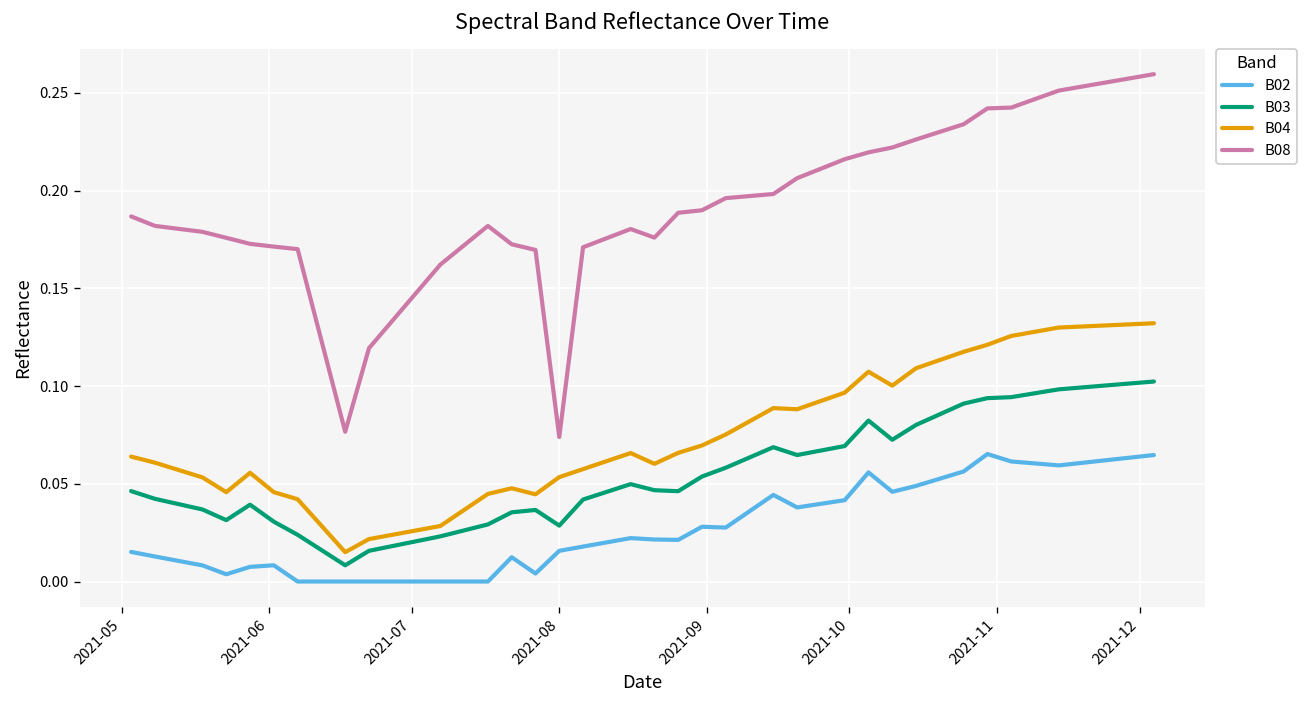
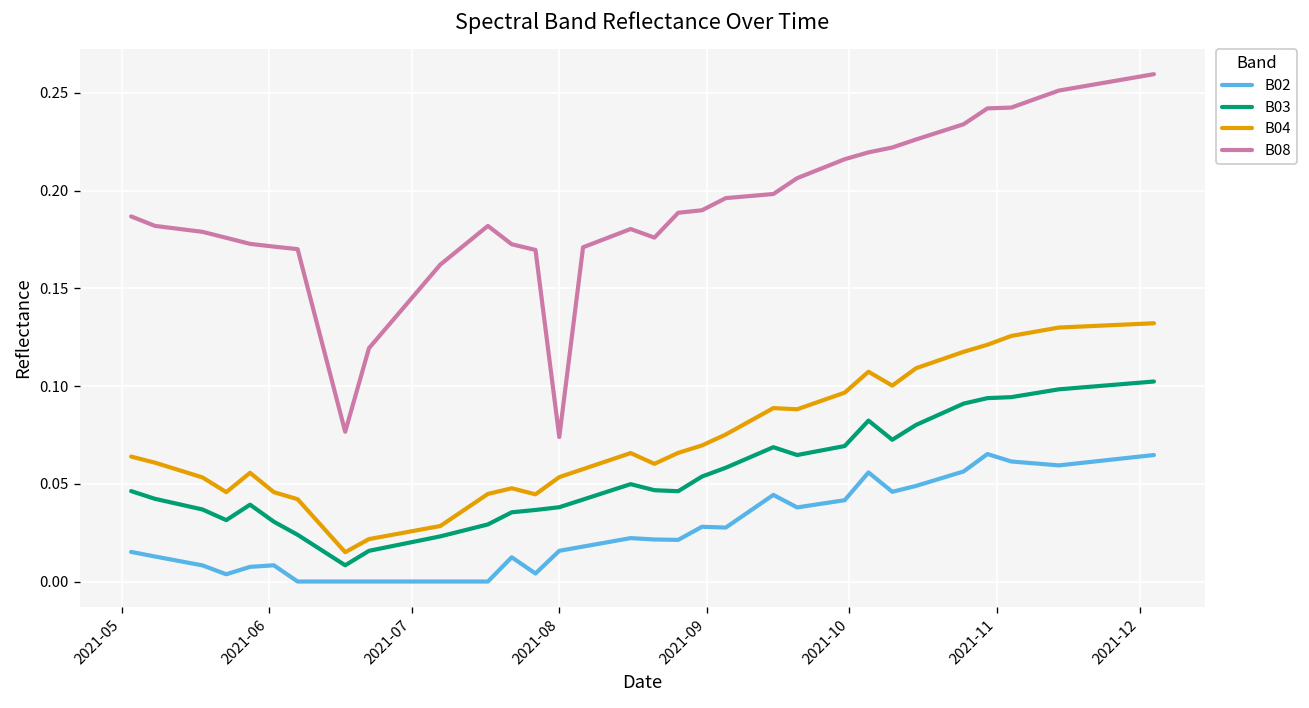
  {
    "B02": {
      "2021-08": 0.016
    },
    "B03": {
-     "2021-08": 0.029
+     "2021-08": 0.038
    },
    "B04": {
      "2021-08": 0.054
    },
    "B08": {
      "2021-08": 0.074
    }
  }
